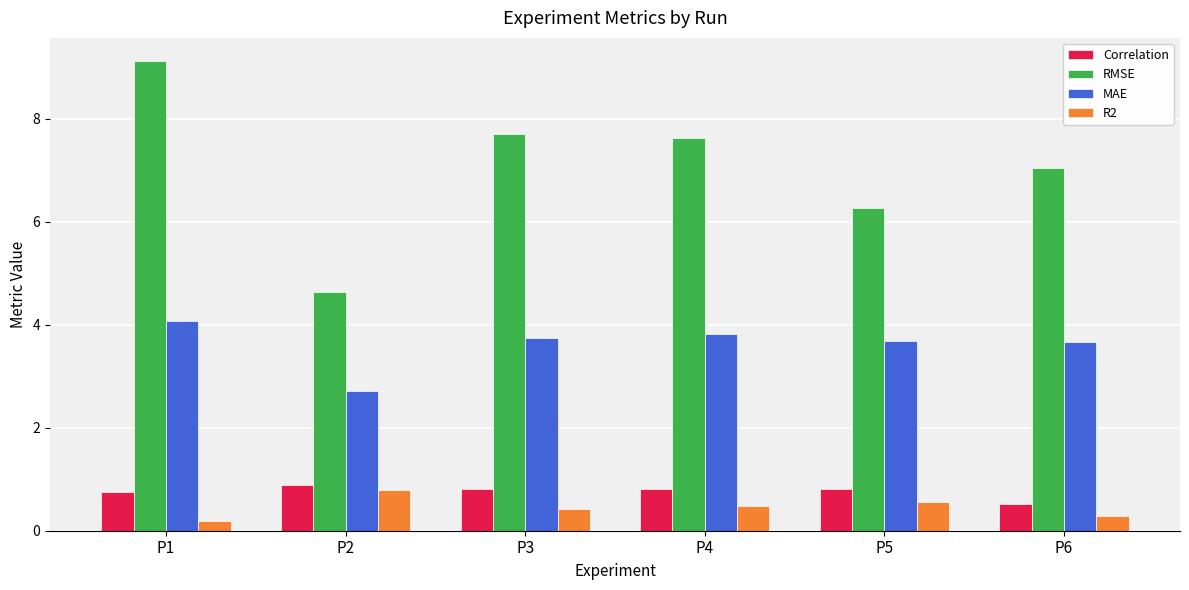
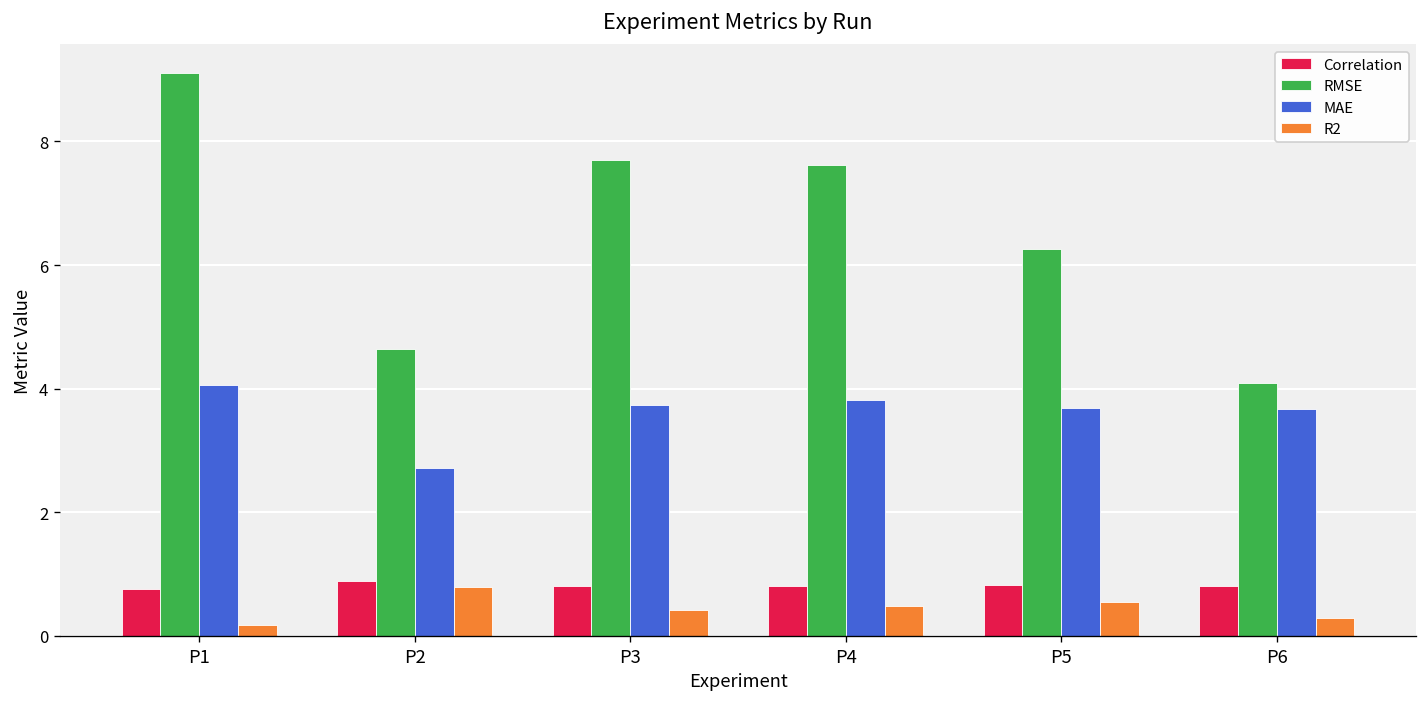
  {
    "Correlation": {
      "P1": 0.8,
      "P2": 0.9,
      "P3": 0.8,
      "P4": 0.8,
      "P5": 0.8,
-     "P6": 0.5
+     "P6": 0.8
    },
    "RMSE": {
      "P1": 9.1,
      "P2": 4.6,
      "P3": 7.7,
      "P4": 7.6,
      "P5": 6.3,
-     "P6": 7.0
+     "P6": 4.1
    },
    "MAE": {
      "P1": 4.1,
      "P2": 2.7,
      "P3": 3.7,
      "P4": 3.8,
      "P5": 3.7,
      "P6": 3.7
    },
    "R2": {
      "P1": 0.2,
      "P2": 0.8,
      "P3": 0.4,
      "P4": 0.5,
      "P5": 0.6,
      "P6": 0.3
    }
  }
